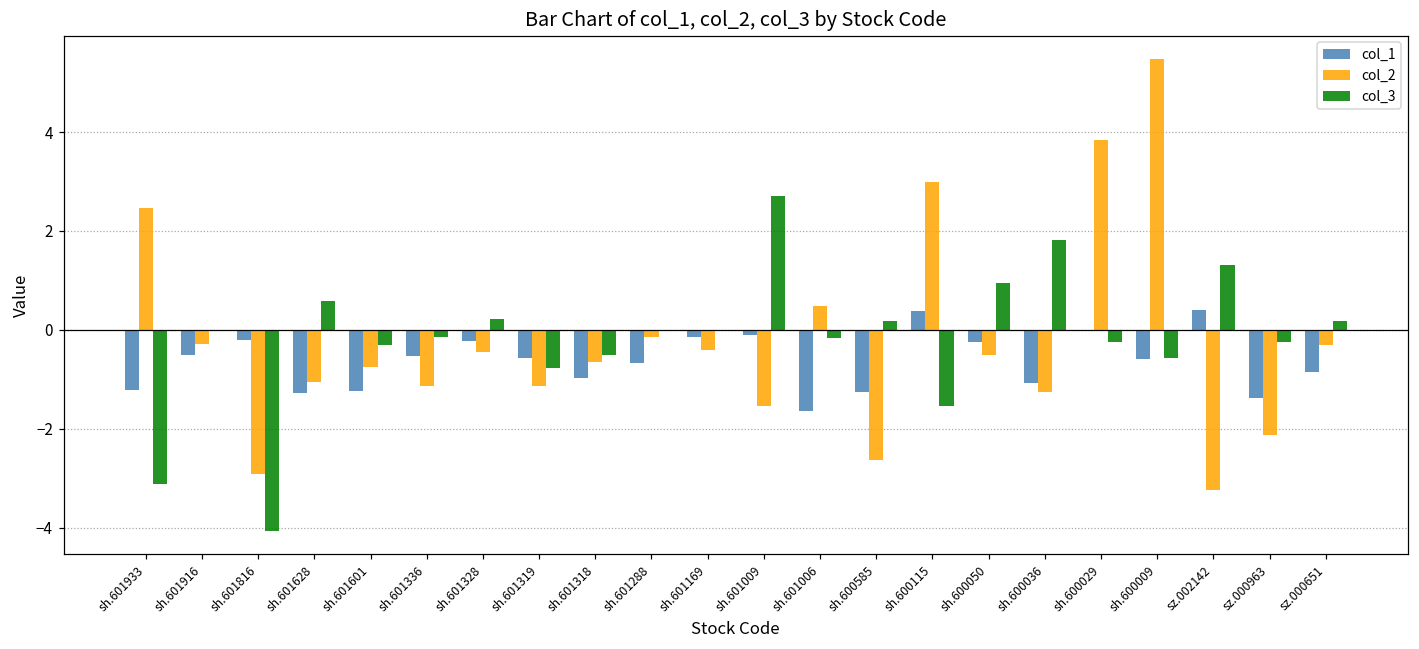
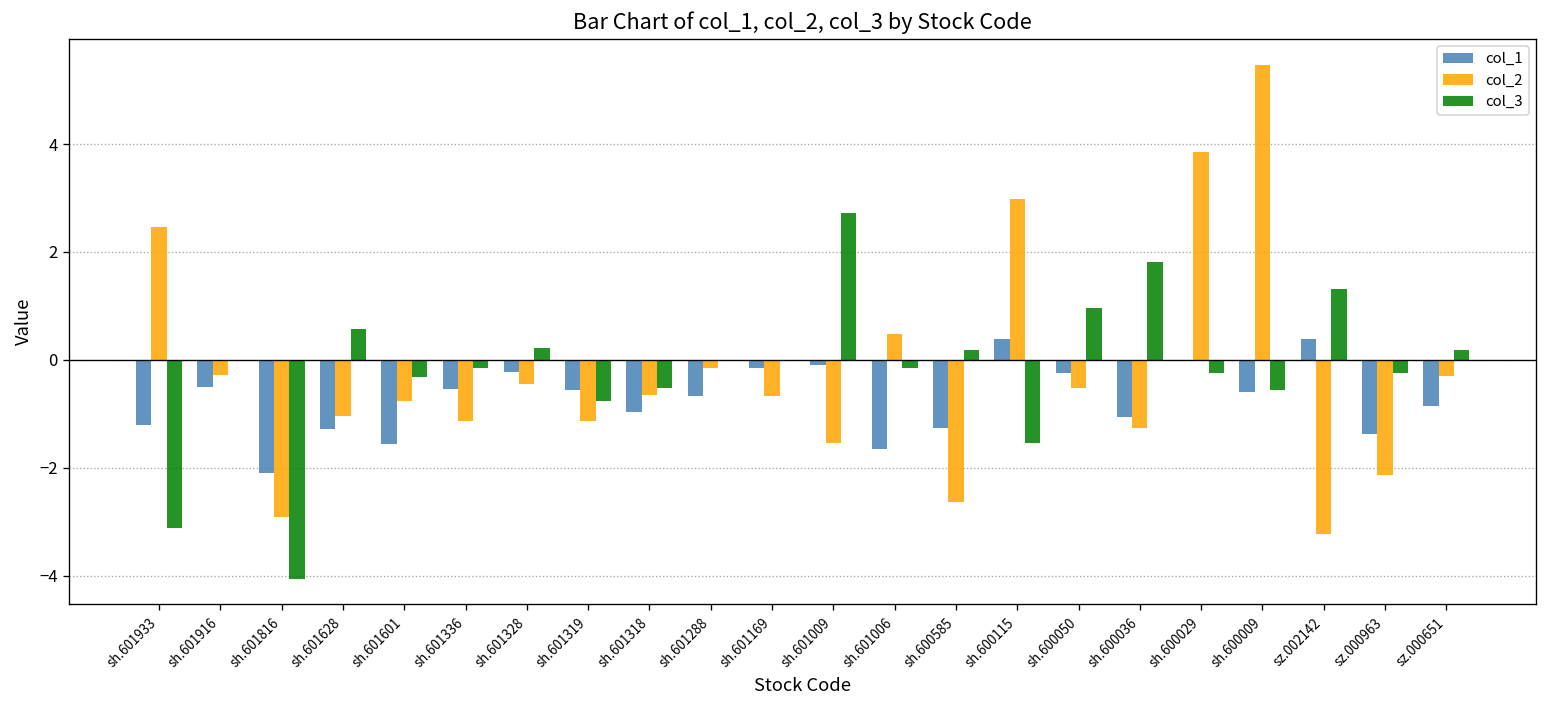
  {
    "col_1": {
      "sh.601933": -1.2,
      "sh.601916": -0.5,
-     "sh.601816": -0.2,
+     "sh.601816": -2.1,
      "sh.601628": -1.3,
-     "sh.601601": -1.2,
+     "sh.601601": -1.6,
      "sh.601336": -0.5,
      "sh.601328": -0.2,
      "sh.601319": -0.6,
      "sh.601318": -1.0,
      "sh.601288": -0.7,
      "sh.601169": -0.2,
      "sh.601009": -0.1,
      "sh.601006": -1.6,
      "sh.600585": -1.3,
      "sh.600115": 0.4,
      "sh.600050": -0.2,
      "sh.600036": -1.1,
      "sh.600029": 0.0,
      "sh.600009": -0.6,
      "sz.002142": 0.4,
      "sz.000963": -1.4,
      "sz.000651": -0.9
    },
    "col_2": {
      "sh.601933": 2.5,
      "sh.601916": -0.3,
      "sh.601816": -2.9,
      "sh.601628": -1.0,
      "sh.601601": -0.8,
      "sh.601336": -1.1,
      "sh.601328": -0.4,
      "sh.601319": -1.1,
      "sh.601318": -0.7,
      "sh.601288": -0.2,
-     "sh.601169": -0.4,
+     "sh.601169": -0.7,
      "sh.601009": -1.5,
      "sh.601006": 0.5,
      "sh.600585": -2.6,
      "sh.600115": 3.0,
      "sh.600050": -0.5,
      "sh.600036": -1.3,
      "sh.600029": 3.8,
      "sh.600009": 5.5,
      "sz.002142": -3.2,
      "sz.000963": -2.1,
      "sz.000651": -0.3
    },
    "col_3": {
      "sh.601933": -3.1,
      "sh.601916": 0.0,
      "sh.601816": -4.1,
      "sh.601628": 0.6,
      "sh.601601": -0.3,
      "sh.601336": -0.1,
      "sh.601328": 0.2,
      "sh.601319": -0.8,
      "sh.601318": -0.5,
      "sh.601288": 0.0,
      "sh.601169": 0.0,
      "sh.601009": 2.7,
      "sh.601006": -0.2,
      "sh.600585": 0.2,
      "sh.600115": -1.5,
      "sh.600050": 1.0,
      "sh.600036": 1.8,
      "sh.600029": -0.2,
      "sh.600009": -0.6,
      "sz.002142": 1.3,
      "sz.000963": -0.2,
      "sz.000651": 0.2
    }
  }
